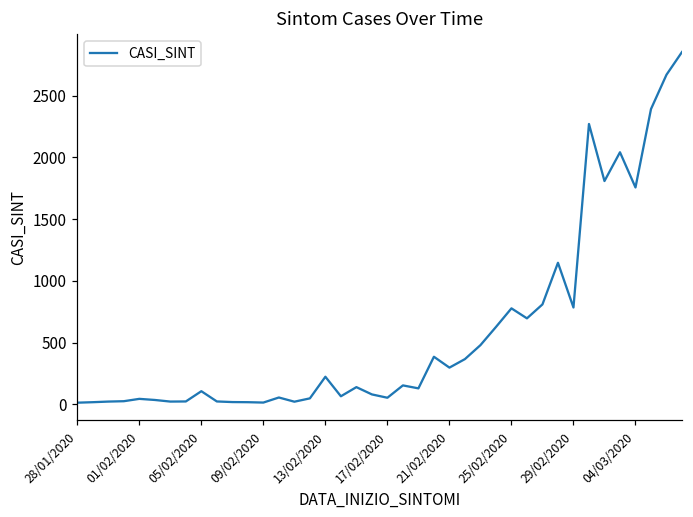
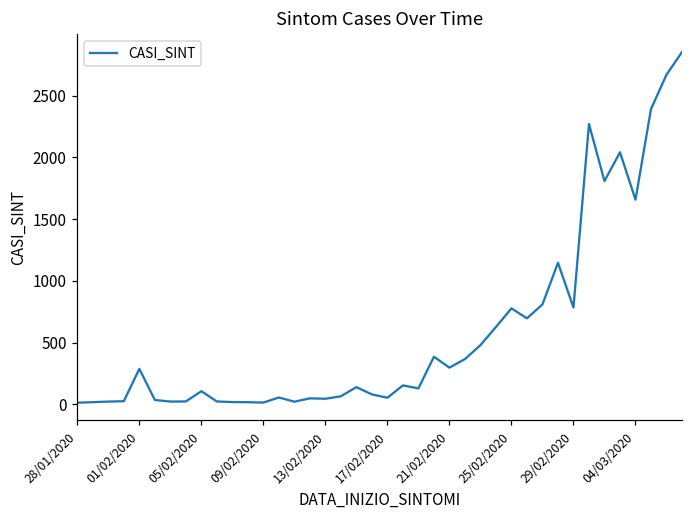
  {
    "28/01/2020": 10,
-   "01/02/2020": 40,
+   "01/02/2020": 290,
    "05/02/2020": 110,
    "09/02/2020": 10,
-   "13/02/2020": 220,
+   "13/02/2020": 50,
    "17/02/2020": 50,
    "21/02/2020": 300,
    "25/02/2020": 780,
    "29/02/2020": 780,
-   "04/03/2020": 1760
+   "04/03/2020": 1660
  }
